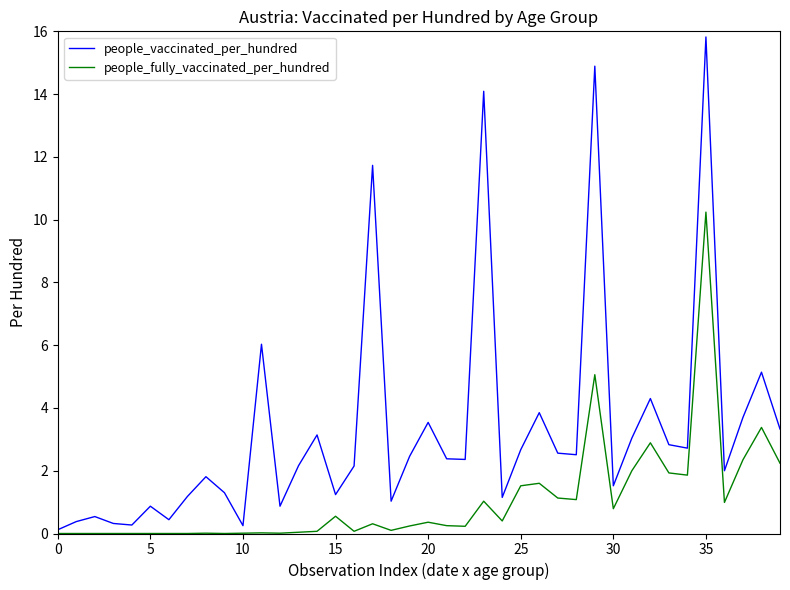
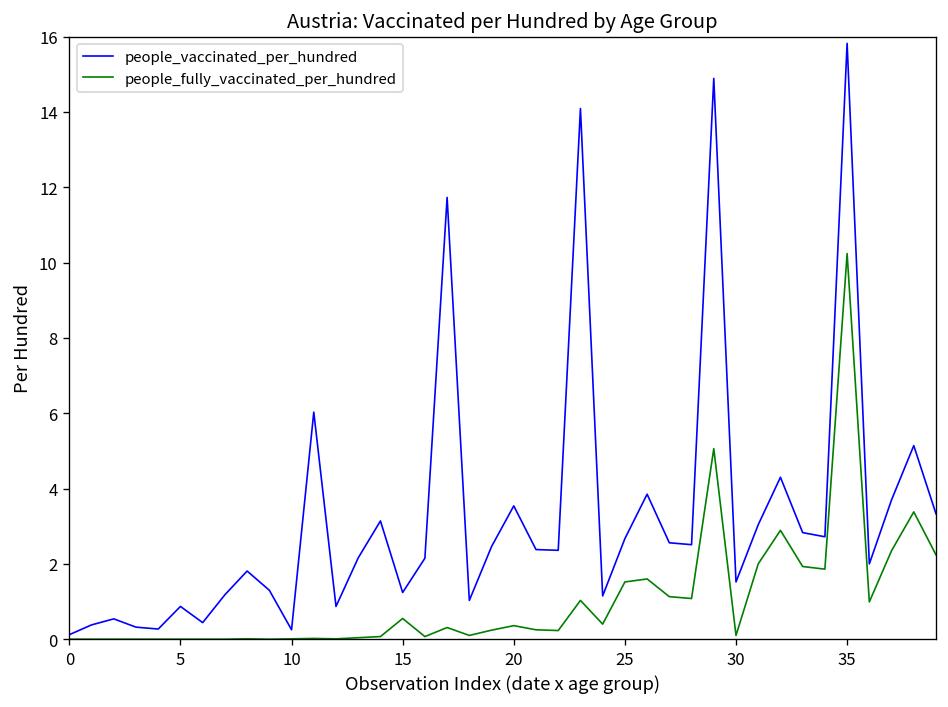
  {
    "people_vaccinated_per_hundred": {
      "0": 0.1,
      "5": 0.9,
      "10": 0.3,
      "15": 1.2,
      "20": 3.5,
      "25": 2.7,
      "30": 1.5,
      "35": 15.8
    },
    "people_fully_vaccinated_per_hundred": {
      "0": 0.0,
      "5": 0.0,
      "10": 0.0,
      "15": 0.6,
      "20": 0.4,
      "25": 1.5,
-     "30": 0.8,
+     "30": 0.1,
      "35": 10.2
    }
  }
